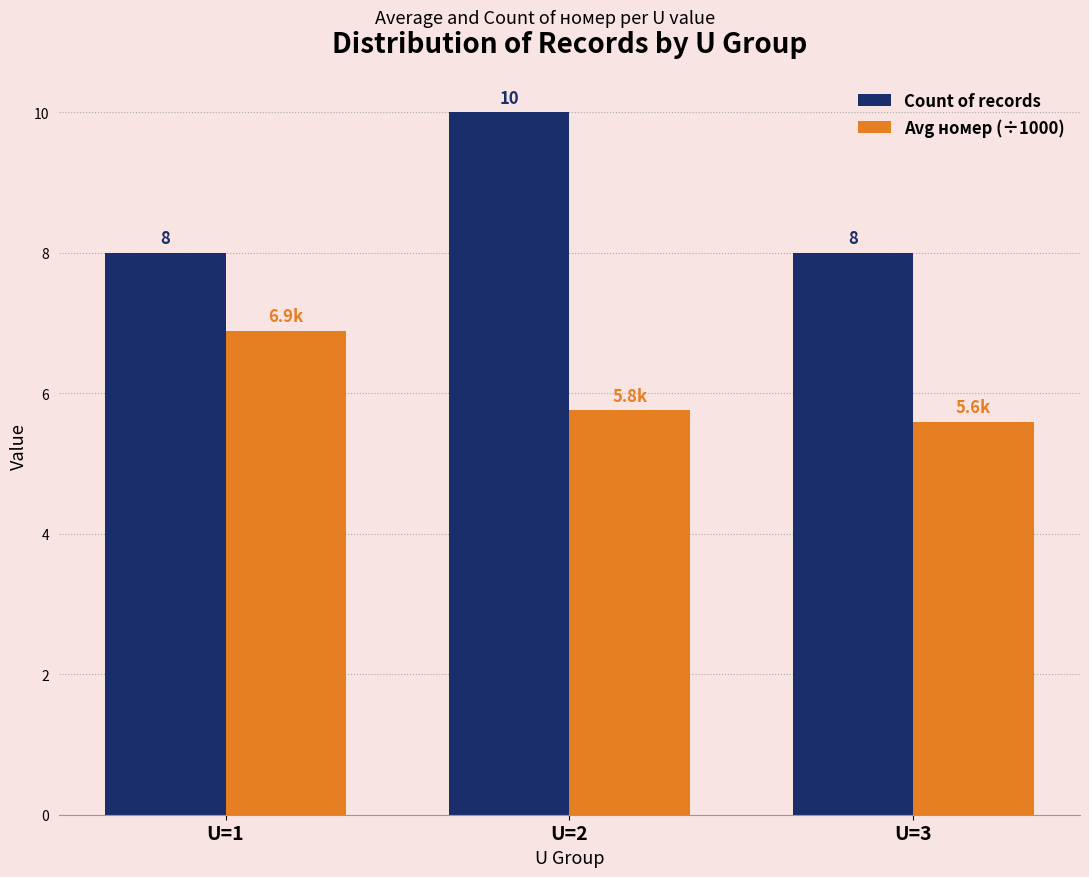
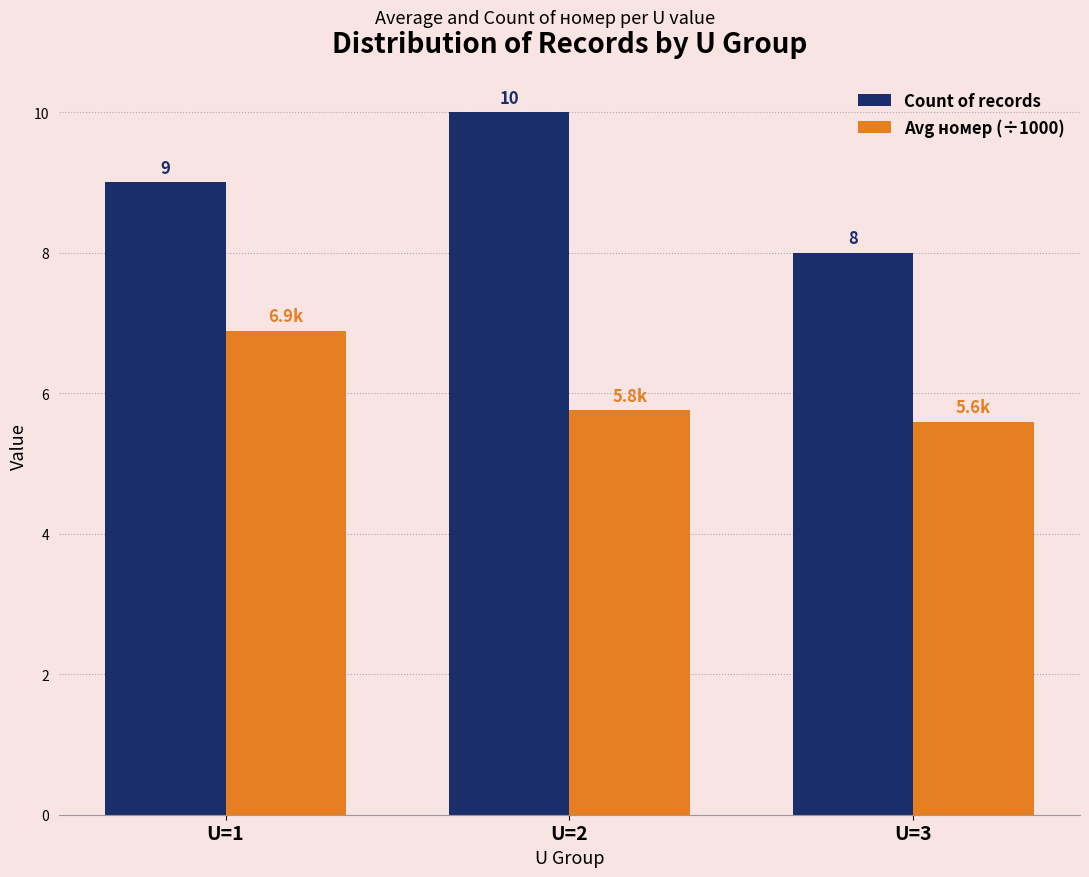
  {
    "Count of records": {
-     "U=1": "8",
+     "U=1": "9",
      "U=2": "10",
      "U=3": "8"
    },
    "Avg номер (÷1000)": {
      "U=1": "6.9k",
      "U=2": "5.8k",
      "U=3": "5.6k"
    }
  }
